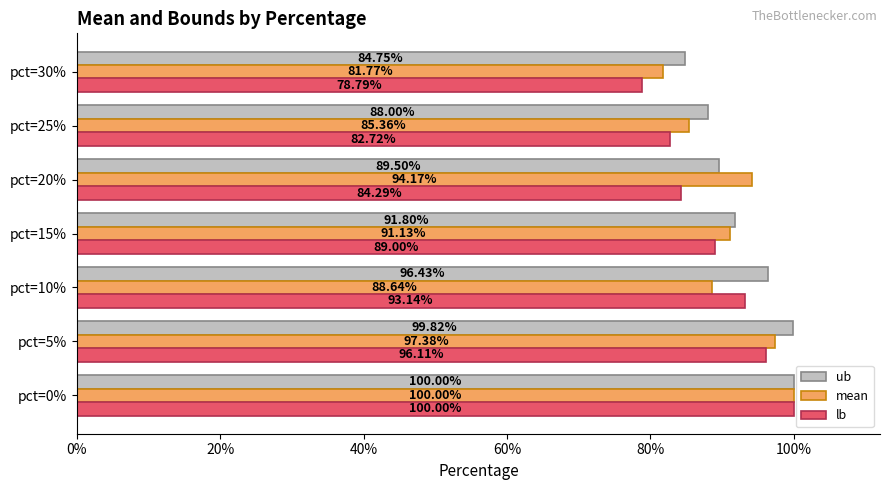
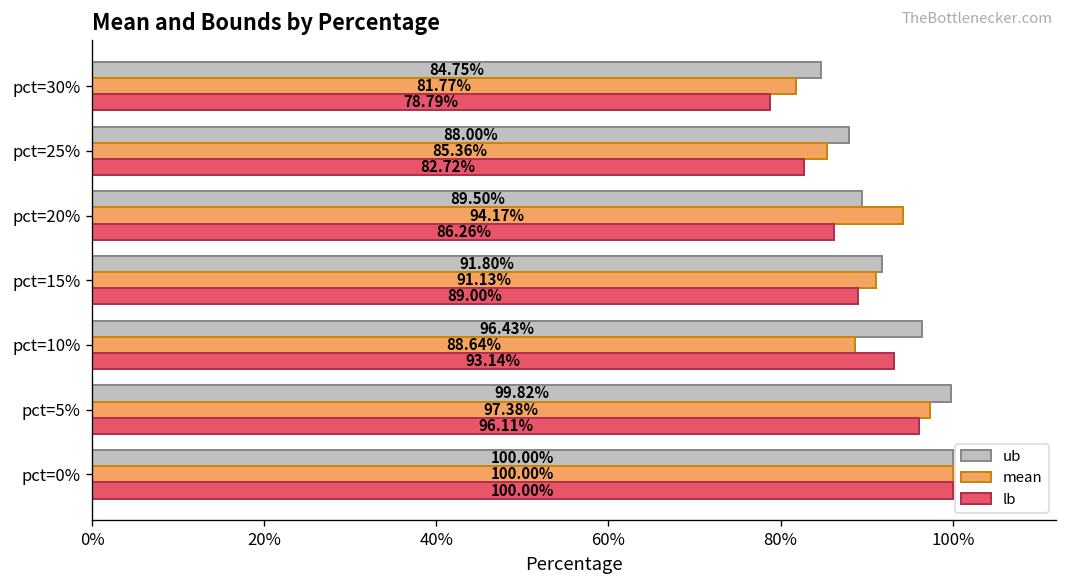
  {
    "ub": {
      "pct=30%": "84.75%",
      "pct=25%": "88.00%",
      "pct=20%": "89.50%",
      "pct=15%": "91.80%",
      "pct=10%": "96.43%",
      "pct=5%": "99.82%",
      "pct=0%": "100.00%"
    },
    "mean": {
      "pct=30%": "81.77%",
      "pct=25%": "85.36%",
      "pct=20%": "94.17%",
      "pct=15%": "91.13%",
      "pct=10%": "88.64%",
      "pct=5%": "97.38%",
      "pct=0%": "100.00%"
    },
    "lb": {
      "pct=30%": "78.79%",
      "pct=25%": "82.72%",
-     "pct=20%": "84.29%",
+     "pct=20%": "86.26%",
      "pct=15%": "89.00%",
      "pct=10%": "93.14%",
      "pct=5%": "96.11%",
      "pct=0%": "100.00%"
    }
  }
